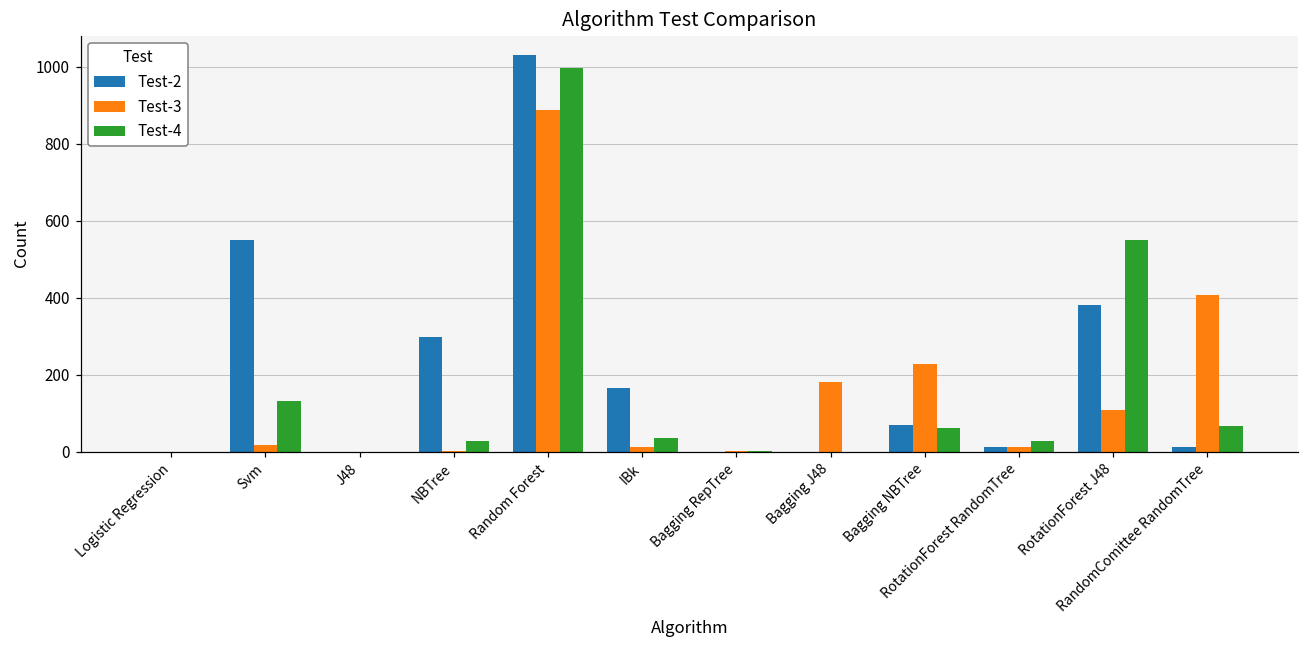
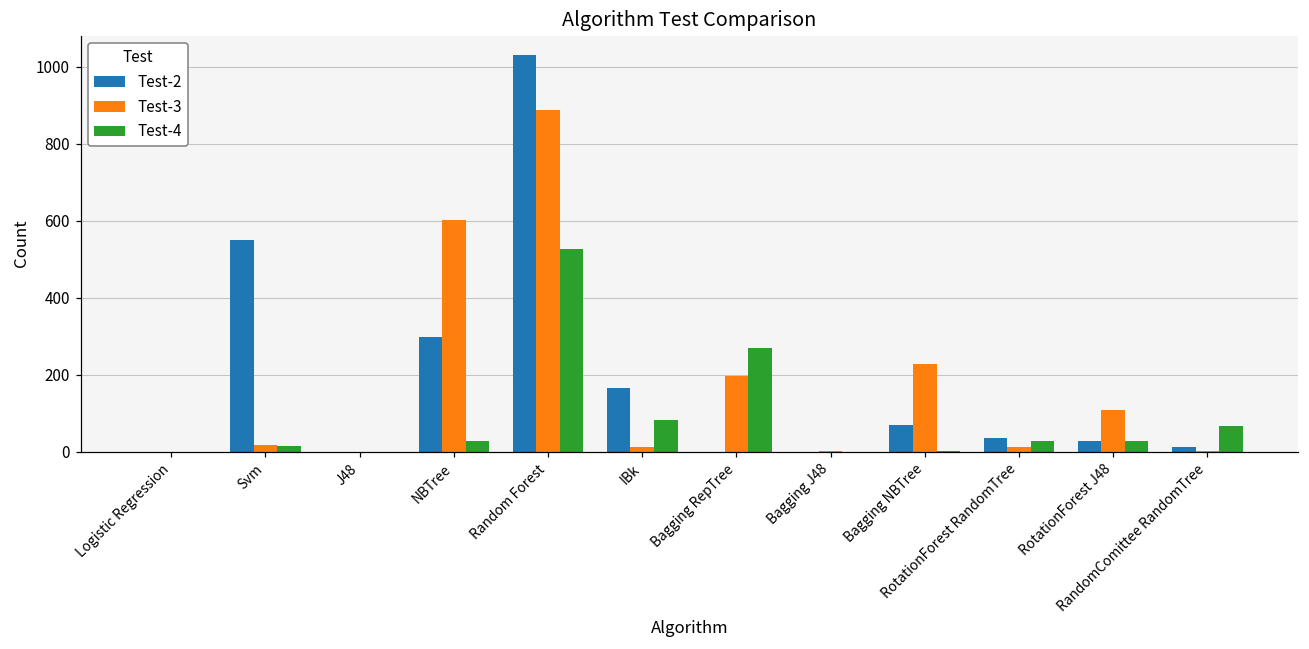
  {
    "Test-2": {
      "Logistic Regression": 0,
      "Svm": 550,
      "J48": 0,
      "NBTree": 300,
      "Random Forest": 1030,
      "IBk": 160,
      "Bagging RepTree": 0,
      "Bagging J48": 0,
      "Bagging NBTree": 70,
-     "RotationForest RandomTree": 10,
-     "RotationForest J48": 380,
+     "RotationForest RandomTree": 40,
+     "RotationForest J48": 30,
      "RandomComittee RandomTree": 10
    },
    "Test-3": {
      "Logistic Regression": 0,
      "Svm": 20,
      "J48": 0,
-     "NBTree": 0,
+     "NBTree": 600,
      "Random Forest": 890,
      "IBk": 10,
-     "Bagging RepTree": 0,
-     "Bagging J48": 180,
+     "Bagging RepTree": 200,
+     "Bagging J48": 0,
      "Bagging NBTree": 230,
      "RotationForest RandomTree": 10,
      "RotationForest J48": 110,
-     "RandomComittee RandomTree": 410
+     "RandomComittee RandomTree": 0
    },
    "Test-4": {
      "Logistic Regression": 0,
-     "Svm": 130,
+     "Svm": 10,
      "J48": 0,
      "NBTree": 30,
-     "Random Forest": 1000,
-     "IBk": 40,
-     "Bagging RepTree": 0,
+     "Random Forest": 530,
+     "IBk": 80,
+     "Bagging RepTree": 270,
      "Bagging J48": 0,
-     "Bagging NBTree": 60,
+     "Bagging NBTree": 0,
      "RotationForest RandomTree": 30,
-     "RotationForest J48": 550,
+     "RotationForest J48": 30,
      "RandomComittee RandomTree": 70
    }
  }
